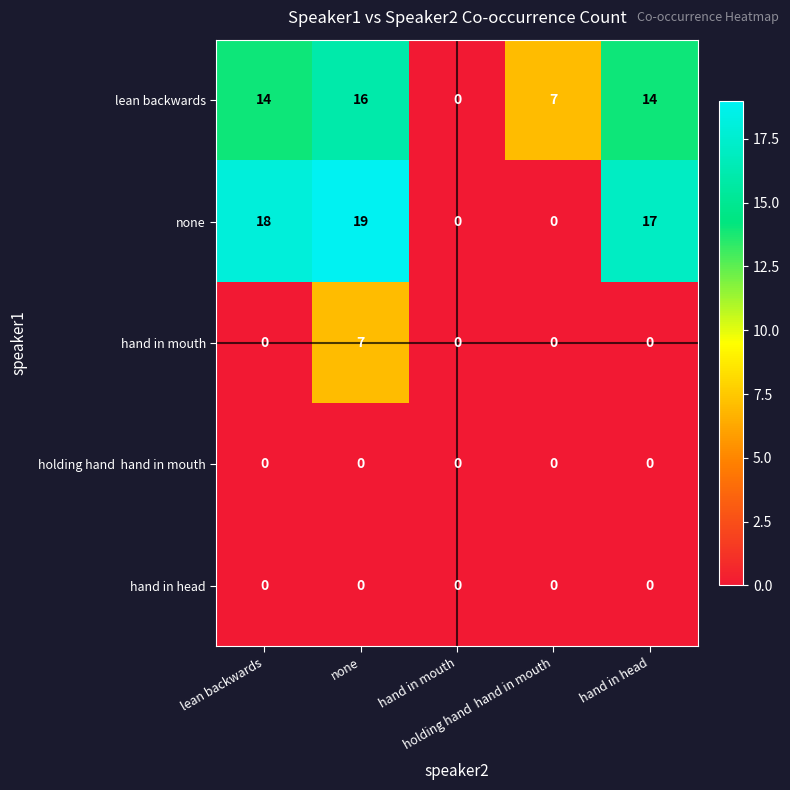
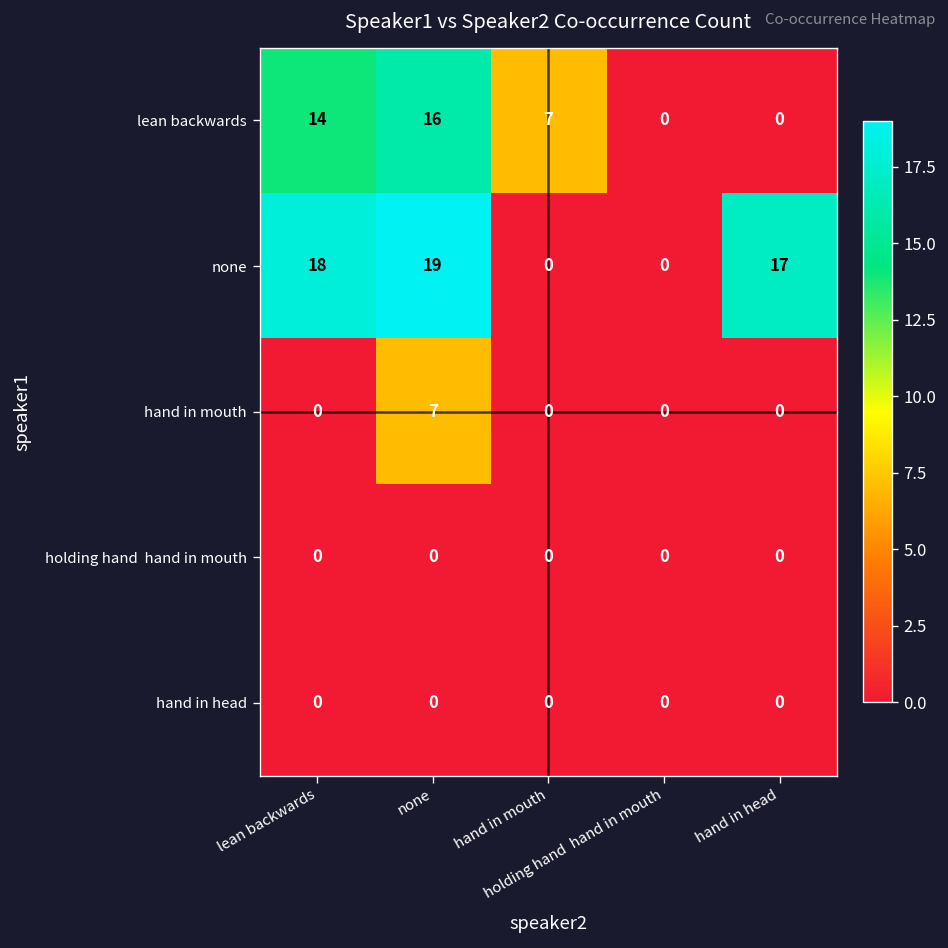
  {
    "lean backwards": {
      "lean backwards": 14,
      "none": 16,
-     "hand in mouth": 0,
-     "holding hand hand in mouth": 7,
-     "hand in head": 14
+     "hand in mouth": 7,
+     "holding hand hand in mouth": 0,
+     "hand in head": 0
    },
    "none": {
      "lean backwards": 18,
      "none": 19,
      "hand in mouth": 0,
      "holding hand hand in mouth": 0,
      "hand in head": 17
    },
    "hand in mouth": {
      "lean backwards": 0,
      "none": 7,
      "hand in mouth": 0,
      "holding hand hand in mouth": 0,
      "hand in head": 0
    },
    "holding hand hand in mouth": {
      "lean backwards": 0,
      "none": 0,
      "hand in mouth": 0,
      "holding hand hand in mouth": 0,
      "hand in head": 0
    },
    "hand in head": {
      "lean backwards": 0,
      "none": 0,
      "hand in mouth": 0,
      "holding hand hand in mouth": 0,
      "hand in head": 0
    }
  }
